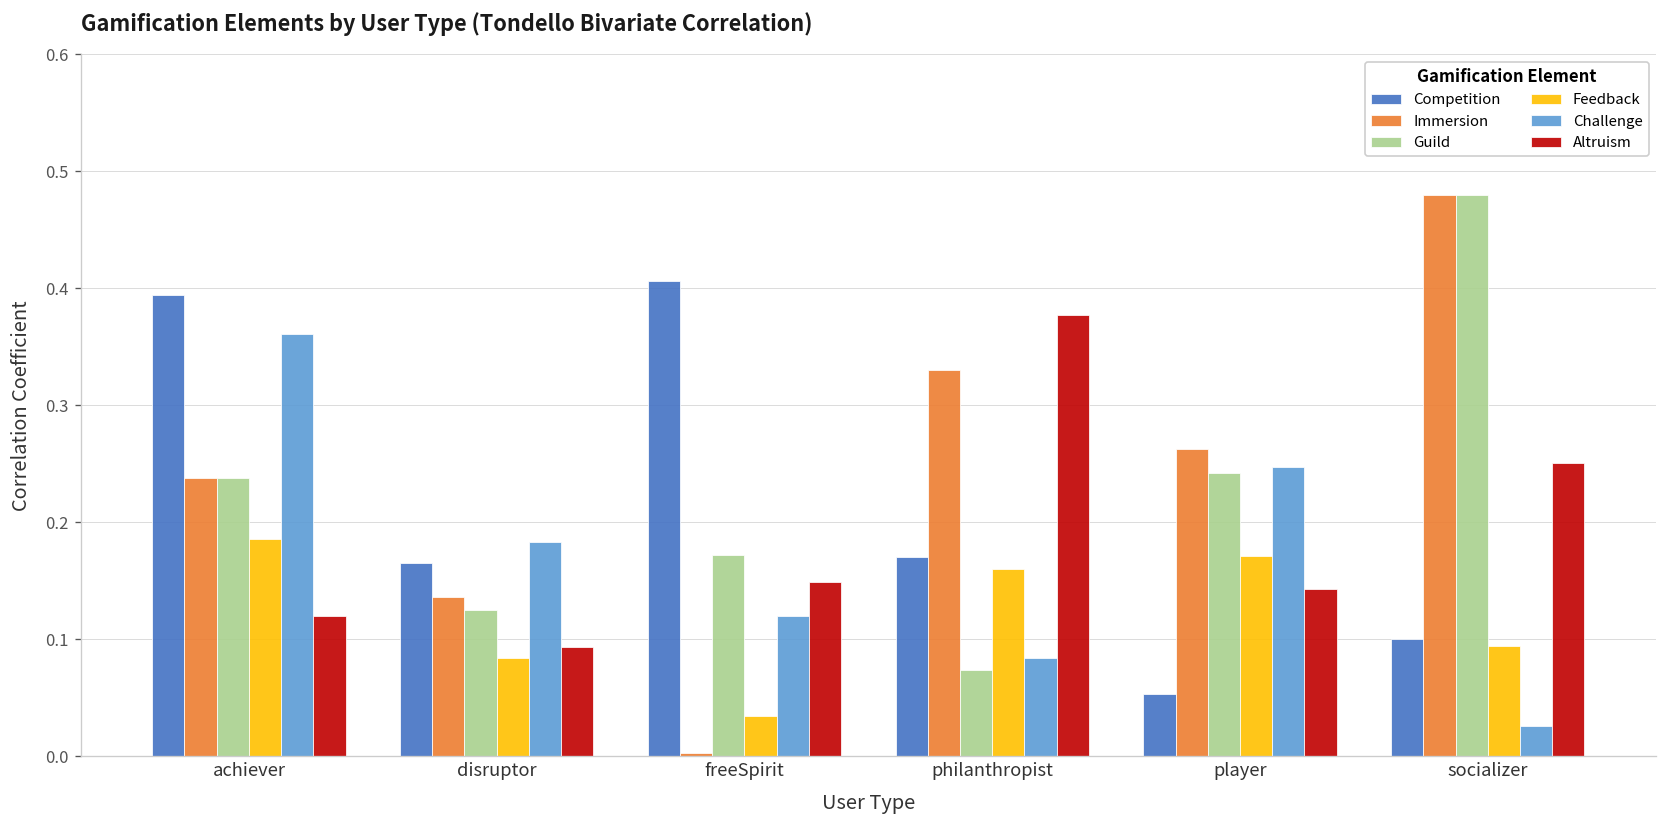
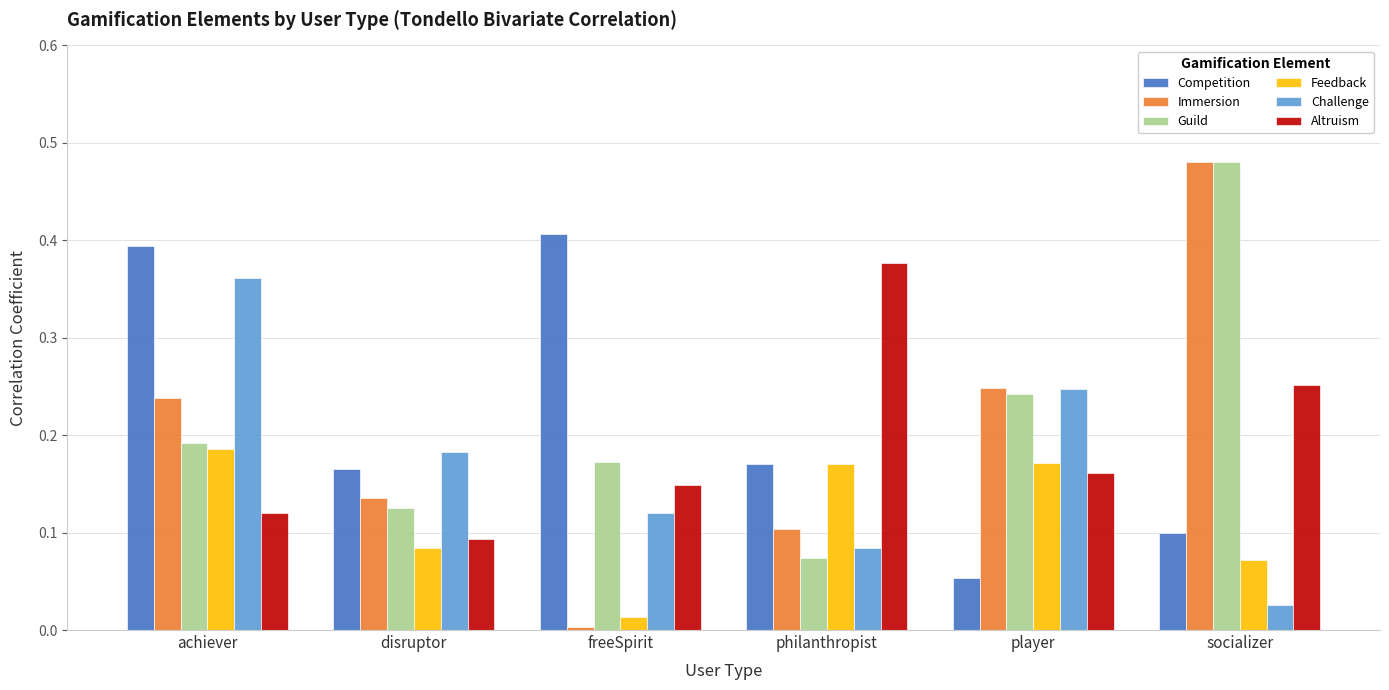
  {
    "Immersion": {
      "achiever": 0.24,
      "disruptor": 0.14,
      "freeSpirit": 0.00,
-     "philanthropist": 0.33,
-     "player": 0.26,
+     "philanthropist": 0.10,
+     "player": 0.25,
      "socializer": 0.48
    },
    "Guild": {
-     "achiever": 0.24,
+     "achiever": 0.19,
      "disruptor": 0.13,
      "freeSpirit": 0.17,
      "philanthropist": 0.07,
      "player": 0.24,
      "socializer": 0.48
    },
    "Feedback": {
      "achiever": 0.19,
      "disruptor": 0.08,
-     "freeSpirit": 0.03,
-     "philanthropist": 0.16,
+     "freeSpirit": 0.01,
+     "philanthropist": 0.17,
      "player": 0.17,
-     "socializer": 0.09
+     "socializer": 0.07
    },
    "Altruism": {
      "achiever": 0.12,
      "disruptor": 0.09,
      "freeSpirit": 0.15,
      "philanthropist": 0.38,
-     "player": 0.14,
+     "player": 0.16,
      "socializer": 0.25
    }
  }
